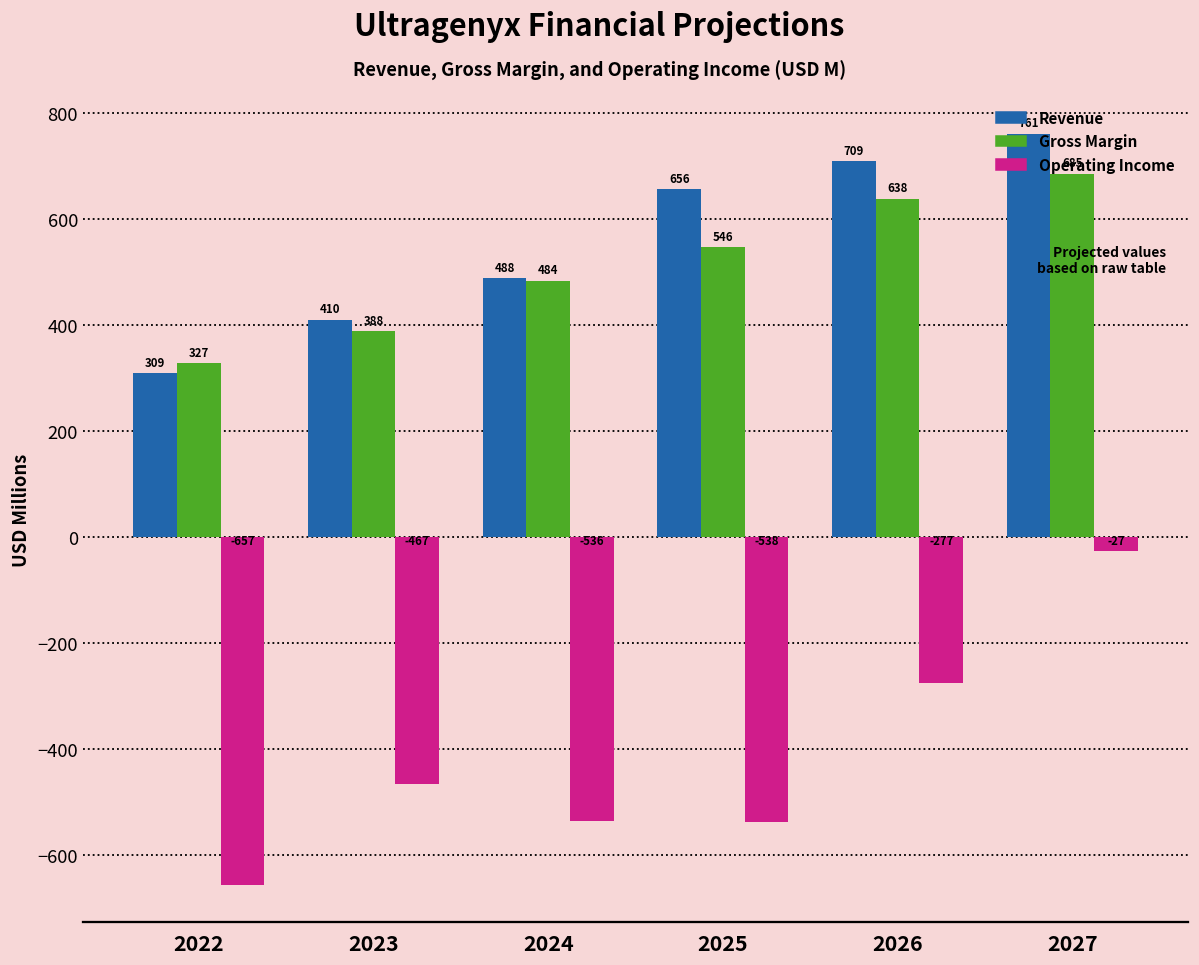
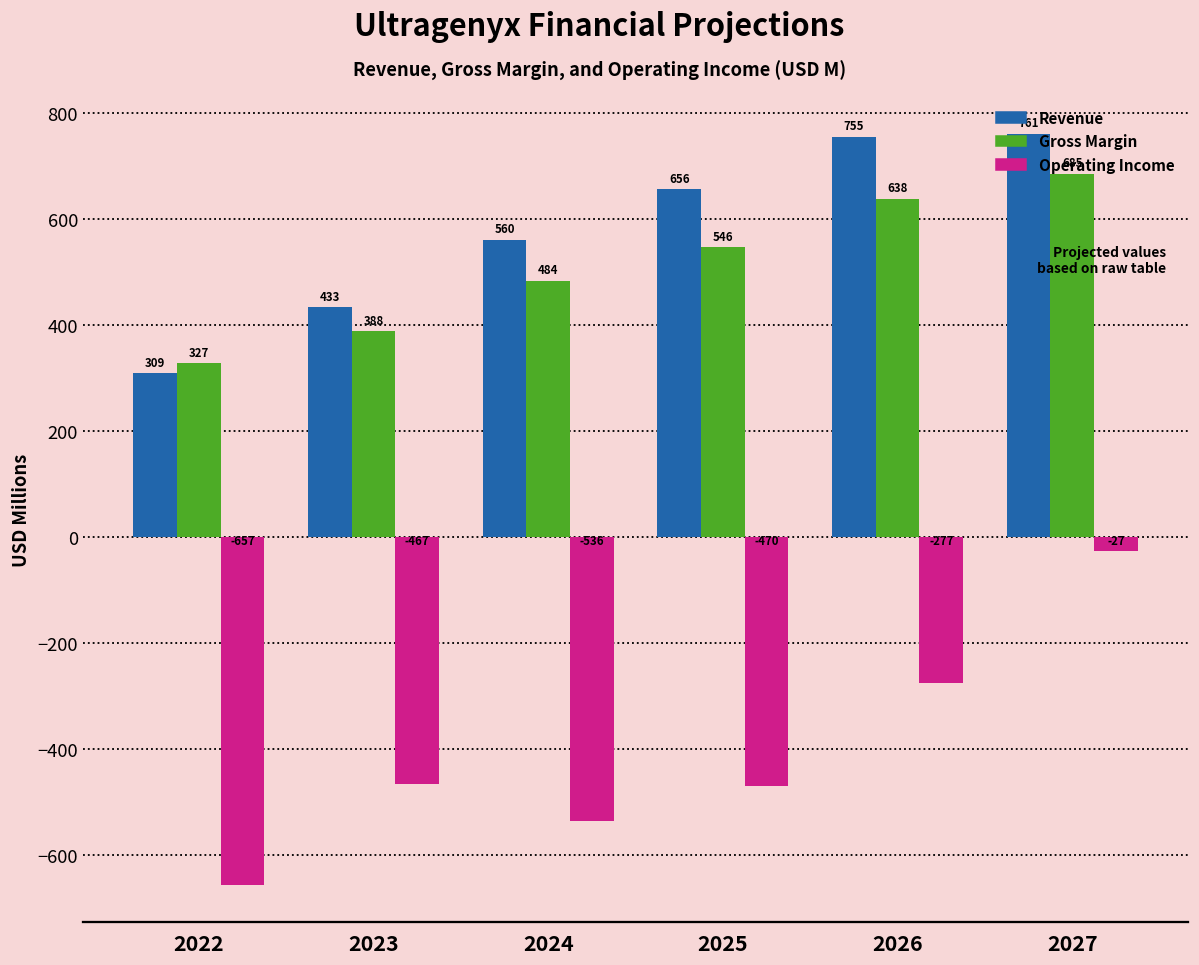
  {
    "Revenue": {
      "2022": 309,
-     "2023": 410,
-     "2024": 488,
+     "2023": 433,
+     "2024": 560,
      "2025": 656,
-     "2026": 709,
+     "2026": 755,
      "2027": 761
    },
    "Gross Margin": {
      "2022": 327,
      "2023": 388,
      "2024": 484,
      "2025": 546,
      "2026": 638,
      "2027": 685
    },
    "Operating Income": {
      "2022": -657,
      "2023": -467,
      "2024": -536,
-     "2025": -538,
+     "2025": -470,
      "2026": -277,
      "2027": -27
    }
  }
